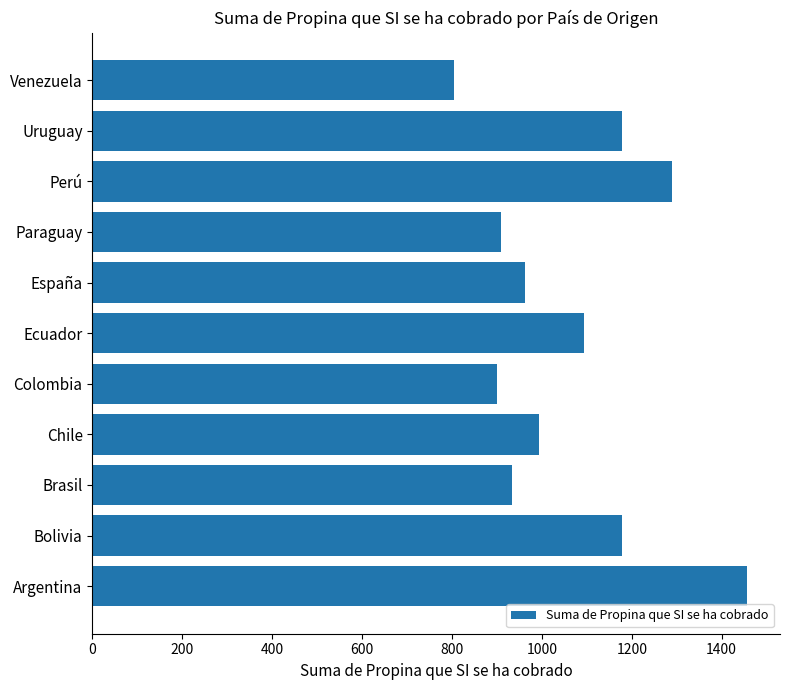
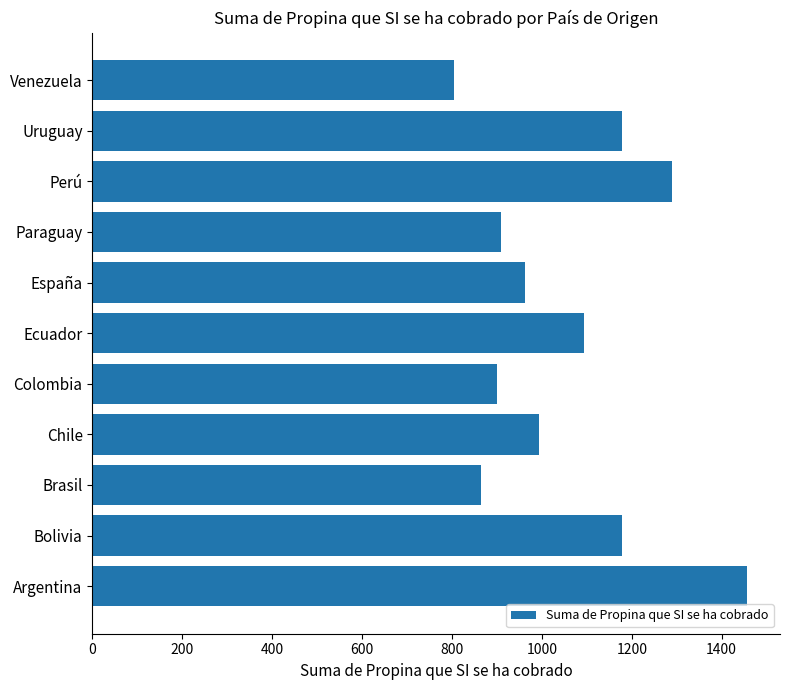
  {
    "Venezuela": 810,
    "Uruguay": 1180,
    "Perú": 1290,
    "Paraguay": 910,
    "España": 960,
    "Ecuador": 1090,
    "Colombia": 900,
    "Chile": 990,
-   "Brasil": 930,
+   "Brasil": 860,
    "Bolivia": 1180,
    "Argentina": 1460
  }
